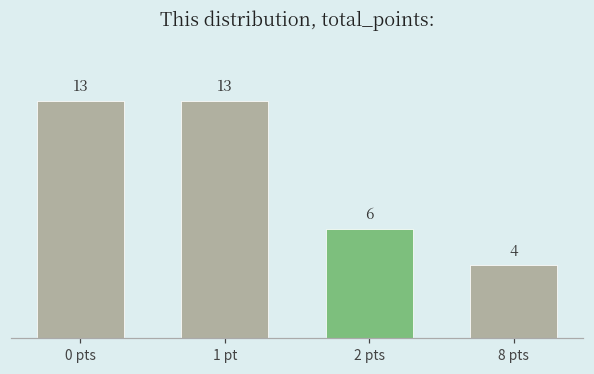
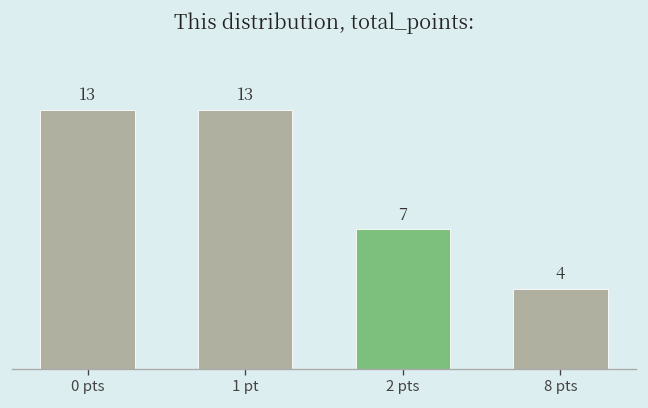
  {
    "0 pts": 13,
    "1 pt": 13,
-   "2 pts": 6,
+   "2 pts": 7,
    "8 pts": 4
  }
